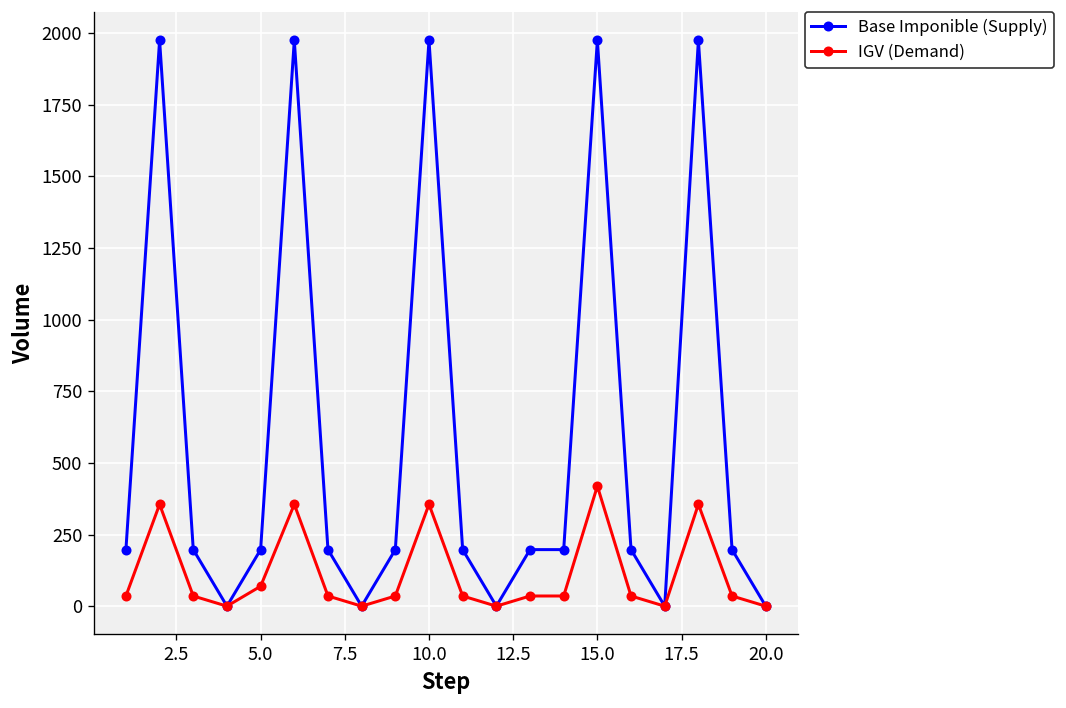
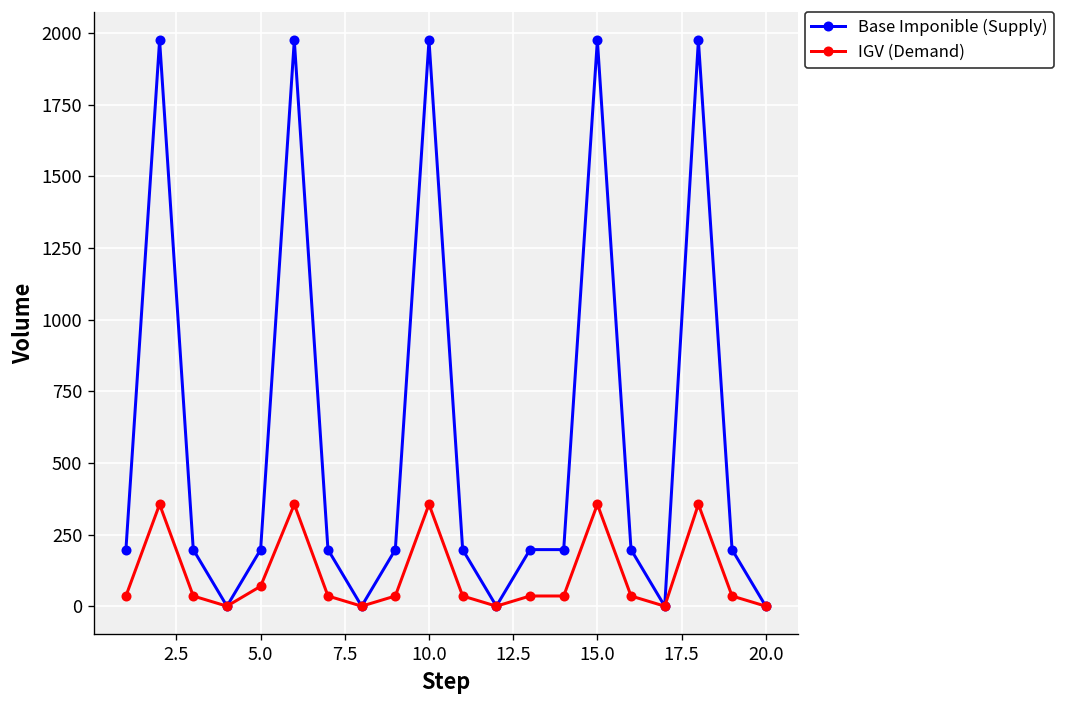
  {
    "Base Imponible (Supply)": {
      "5.0": 200,
      "10.0": 1980,
      "15.0": 1980
    },
    "IGV (Demand)": {
      "5.0": 70,
      "10.0": 360,
-     "15.0": 420
+     "15.0": 360
    }
  }
